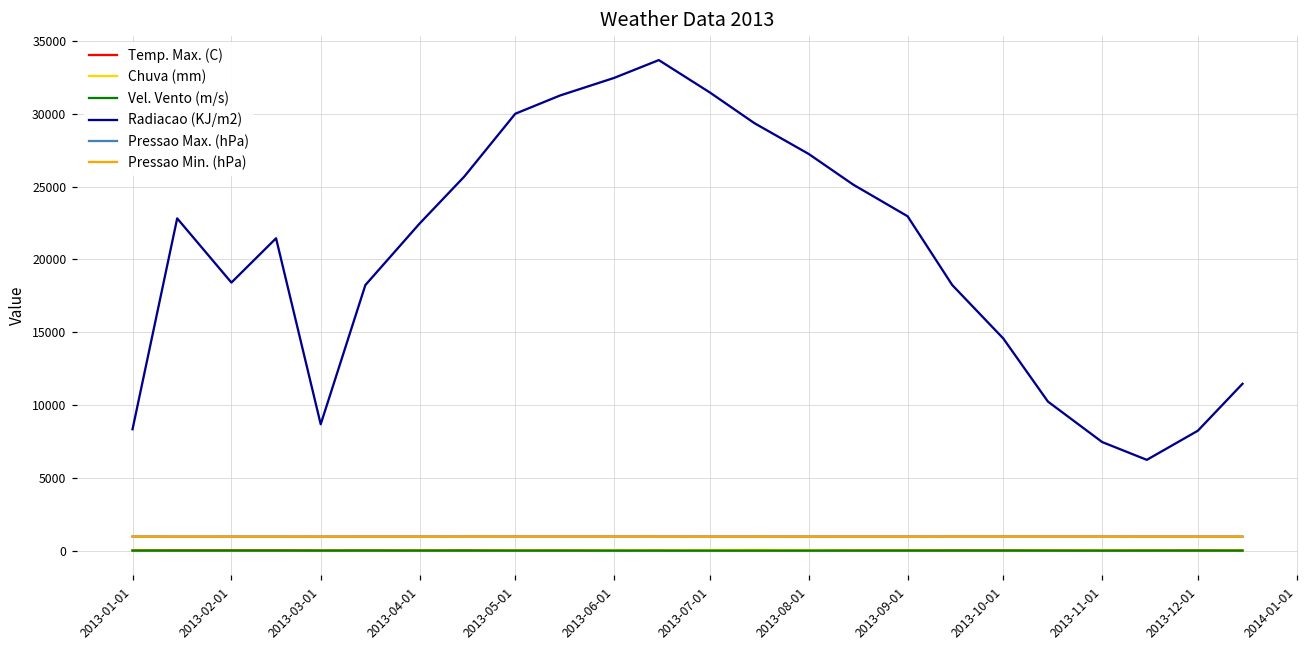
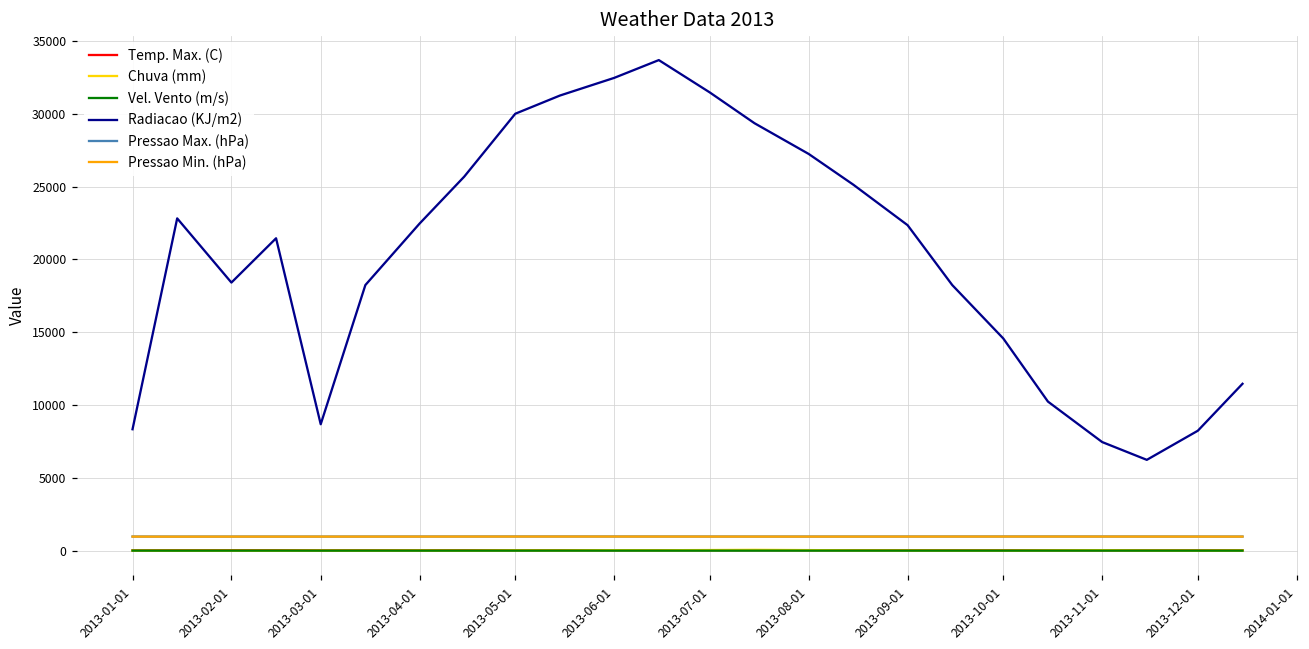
  {
    "Radiacao (KJ/m2)": {
      "2013-01-01": 8300,
      "2013-02-01": 18400,
      "2013-03-01": 8700,
      "2013-04-01": 22500,
      "2013-05-01": 30000,
      "2013-06-01": 32500,
      "2013-07-01": 31500,
      "2013-08-01": 27200,
-     "2013-09-01": 23000,
+     "2013-09-01": 22300,
      "2013-10-01": 14600,
      "2013-11-01": 7500,
      "2013-12-01": 8200
    }
  }
